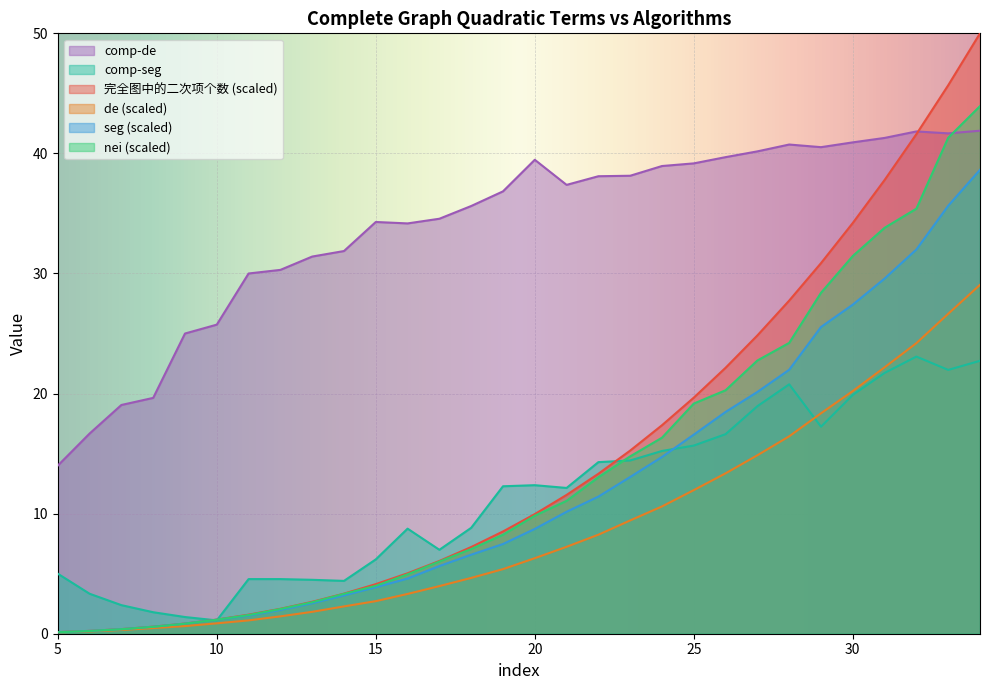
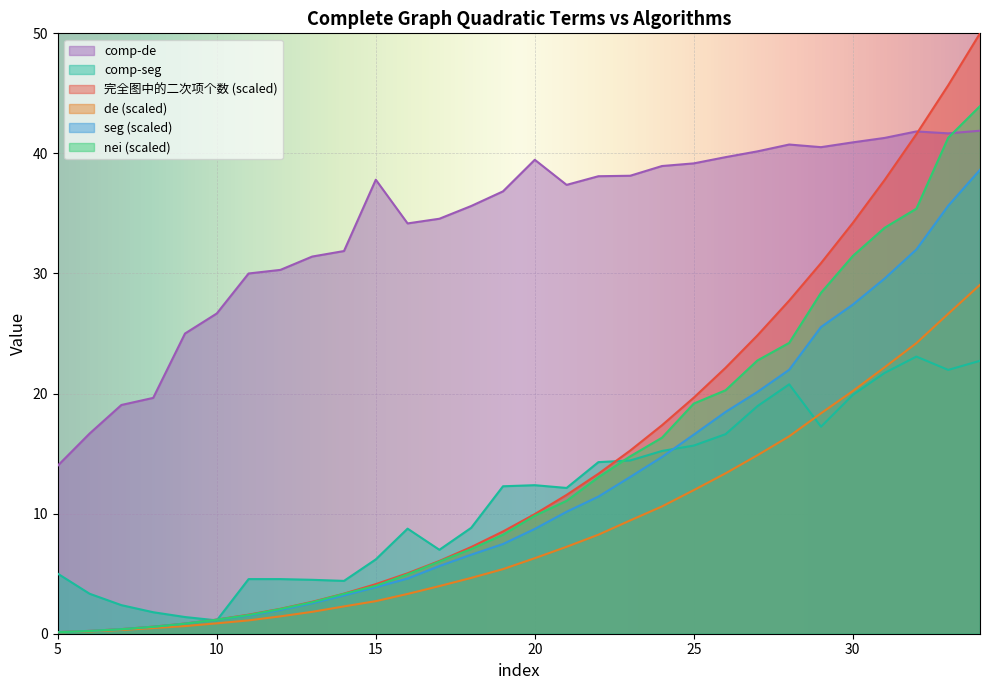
  {
    "comp-de": {
      "5": 14.0,
-     "10": 25.7,
-     "15": 34.3,
+     "10": 26.7,
+     "15": 37.8,
      "20": 39.5,
      "25": 39.2,
      "30": 40.9
    }
  }
